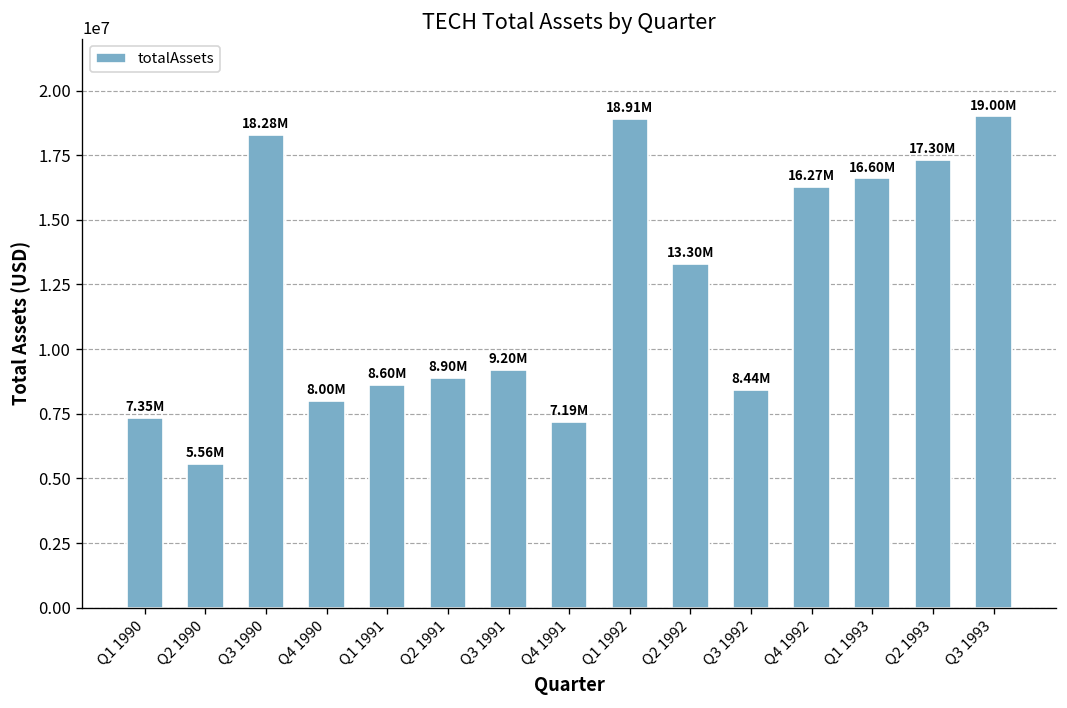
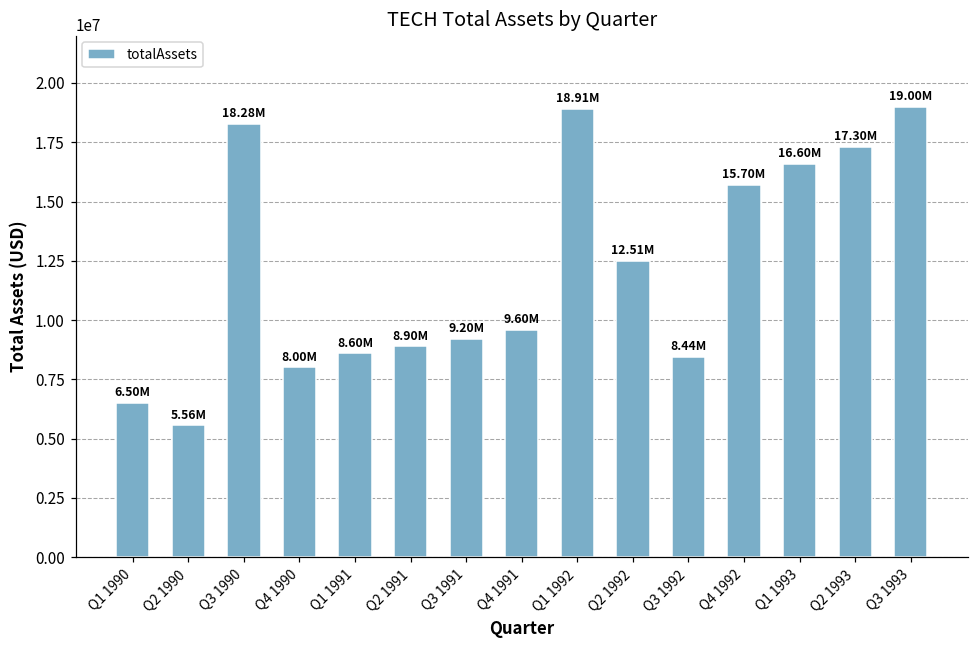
  {
-   "Q1 1990": "7.35M",
+   "Q1 1990": "6.50M",
    "Q2 1990": "5.56M",
    "Q3 1990": "18.28M",
    "Q4 1990": "8.00M",
    "Q1 1991": "8.60M",
    "Q2 1991": "8.90M",
    "Q3 1991": "9.20M",
-   "Q4 1991": "7.19M",
+   "Q4 1991": "9.60M",
    "Q1 1992": "18.91M",
-   "Q2 1992": "13.30M",
+   "Q2 1992": "12.51M",
    "Q3 1992": "8.44M",
-   "Q4 1992": "16.27M",
+   "Q4 1992": "15.70M",
    "Q1 1993": "16.60M",
    "Q2 1993": "17.30M",
    "Q3 1993": "19.00M"
  }
